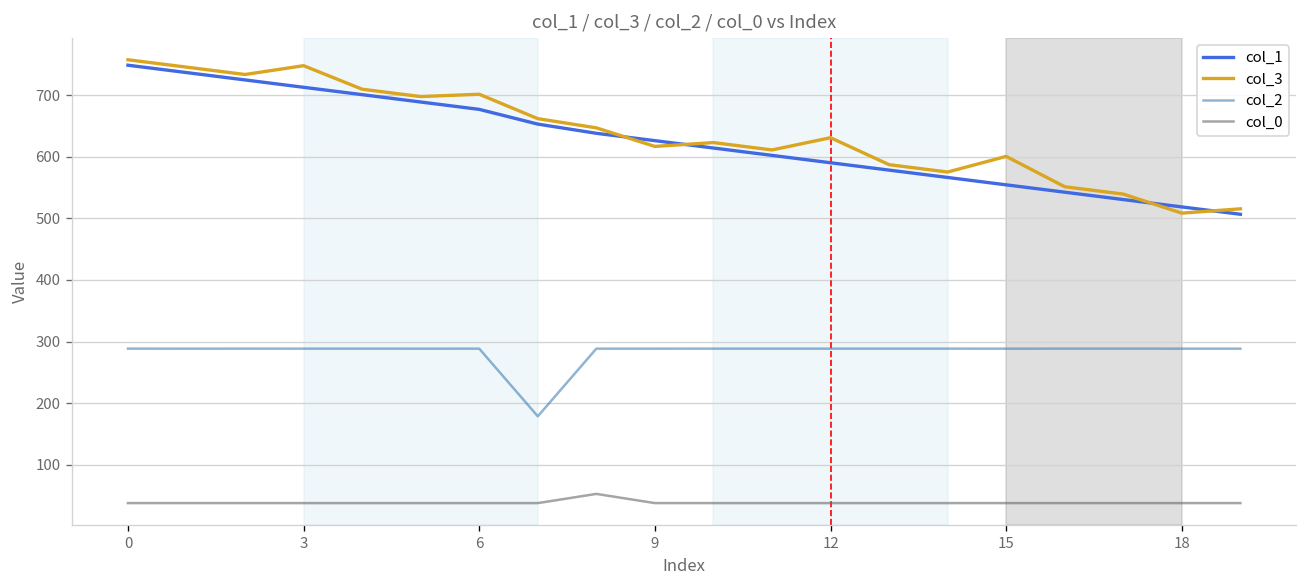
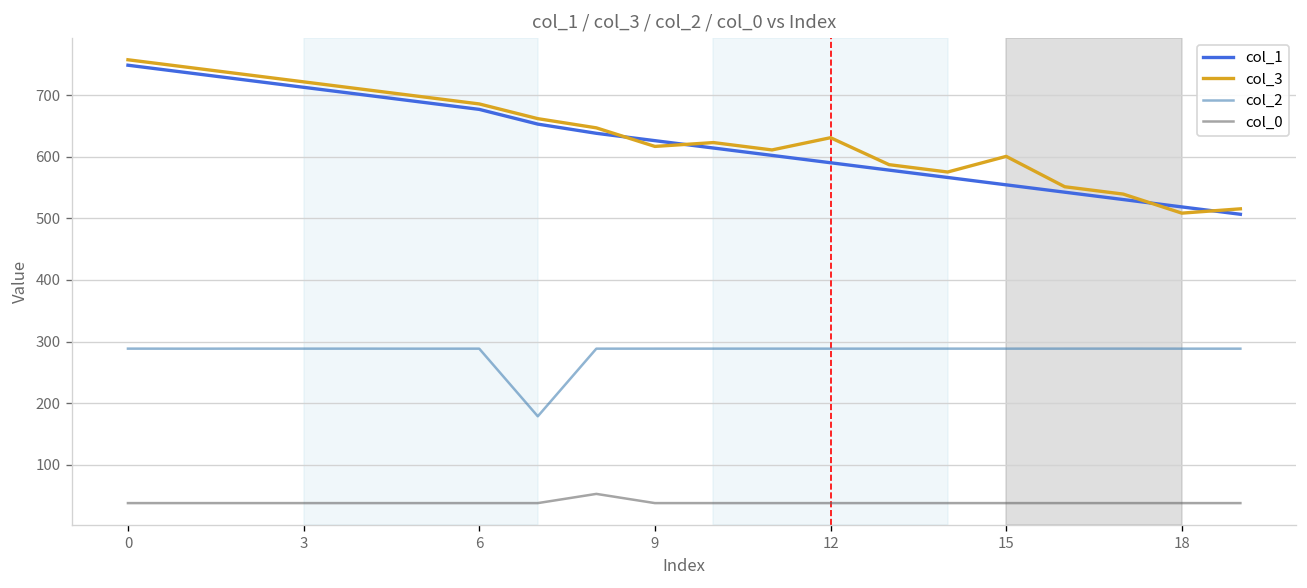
  {
    "col_3": {
      "0": 760,
-     "3": 750,
-     "6": 700,
+     "3": 720,
+     "6": 690,
      "9": 620,
      "12": 630,
      "15": 600,
      "18": 510
    },
    "col_0": {
      "0": 40,
      "3": 40,
      "6": 40,
      "9": 40,
      "12": 40,
      "15": 40,
      "18": 40
    }
  }
